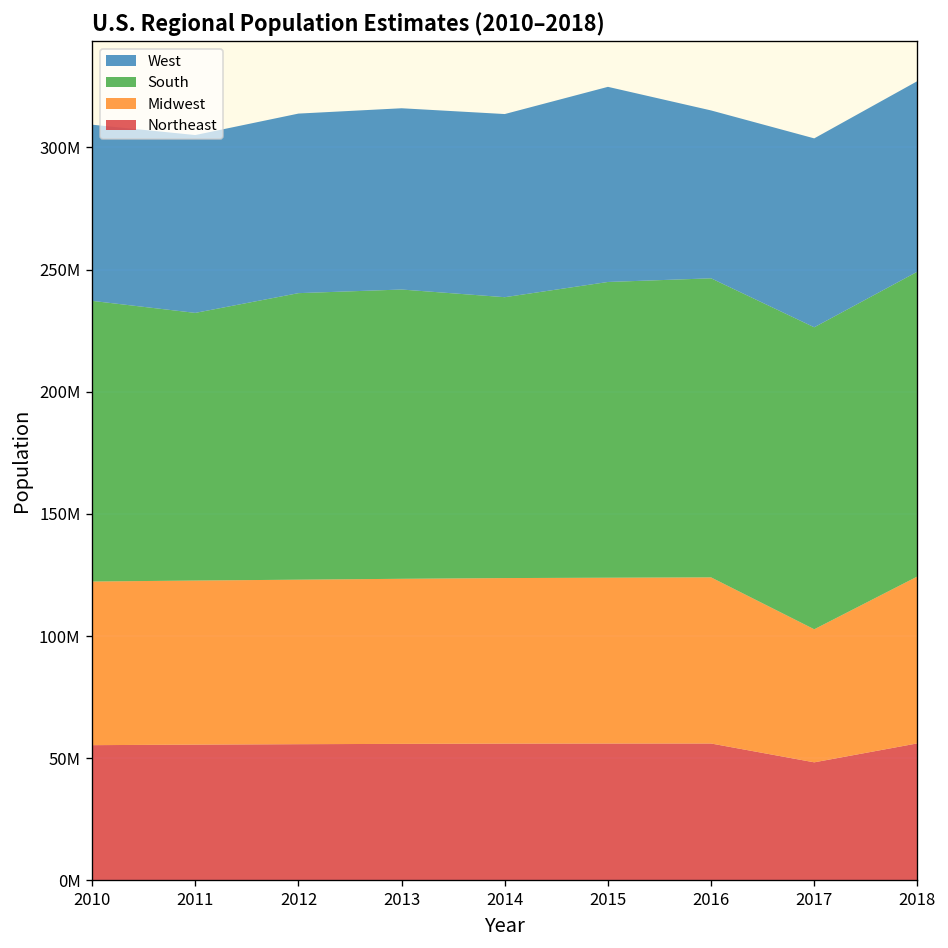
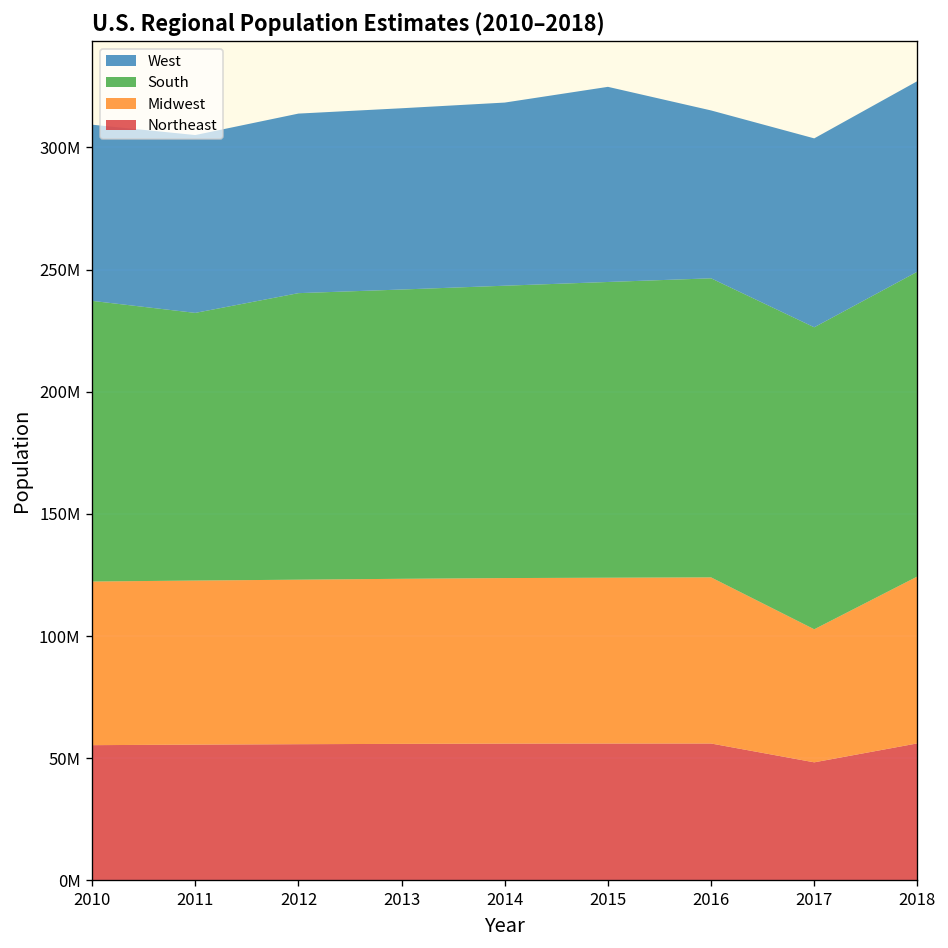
  {
    "Northeast": {
      "2010": 55000000,
      "2011": 56000000,
      "2012": 56000000,
      "2013": 56000000,
      "2014": 56000000,
      "2015": 56000000,
      "2016": 56000000,
      "2017": 48000000,
      "2018": 56000000
    },
    "Midwest": {
      "2010": 67000000,
      "2011": 67000000,
      "2012": 67000000,
      "2013": 68000000,
      "2014": 68000000,
      "2015": 68000000,
      "2016": 68000000,
      "2017": 54000000,
      "2018": 68000000
    },
    "South": {
      "2010": 115000000,
      "2011": 110000000,
      "2012": 117000000,
      "2013": 118000000,
-     "2014": 115000000,
+     "2014": 120000000,
      "2015": 121000000,
      "2016": 122000000,
      "2017": 124000000,
      "2018": 125000000
    },
    "West": {
      "2010": 72000000,
      "2012": 73000000,
      "2013": 74000000,
      "2014": 75000000,
      "2015": 80000000,
      "2016": 69000000,
      "2017": 77000000,
      "2018": 78000000
    }
  }
